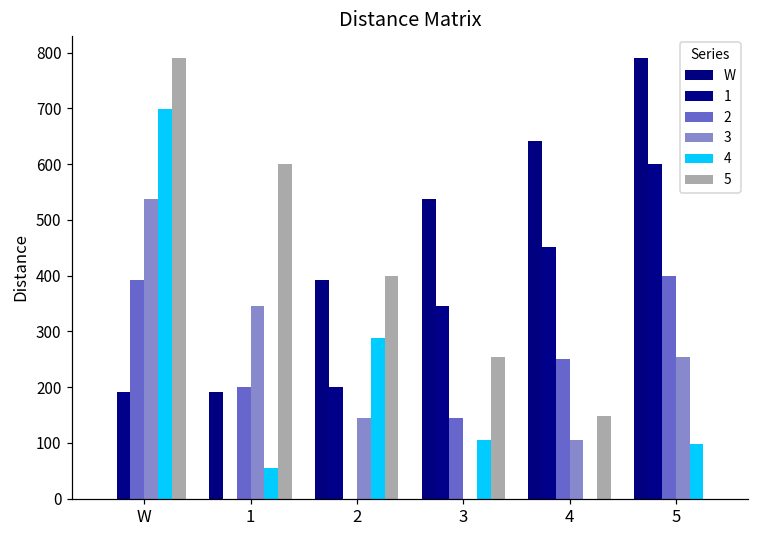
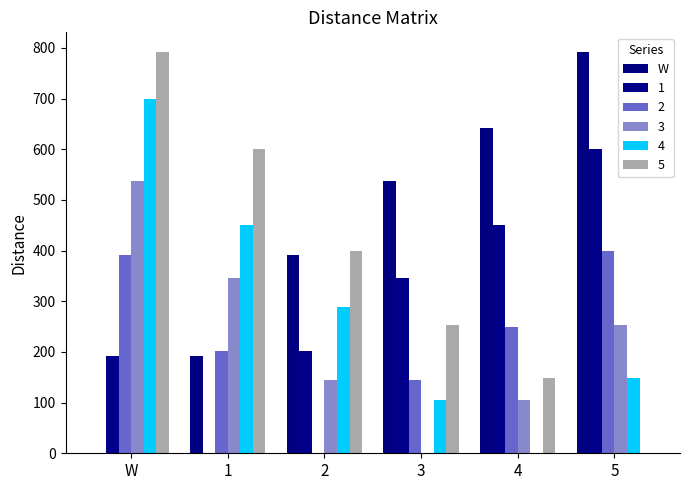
  {
    "4": {
      "W": 700,
-     "1": 60,
+     "1": 450,
      "2": 290,
      "3": 110,
      "4": 0,
-     "5": 100
+     "5": 150
    }
  }
